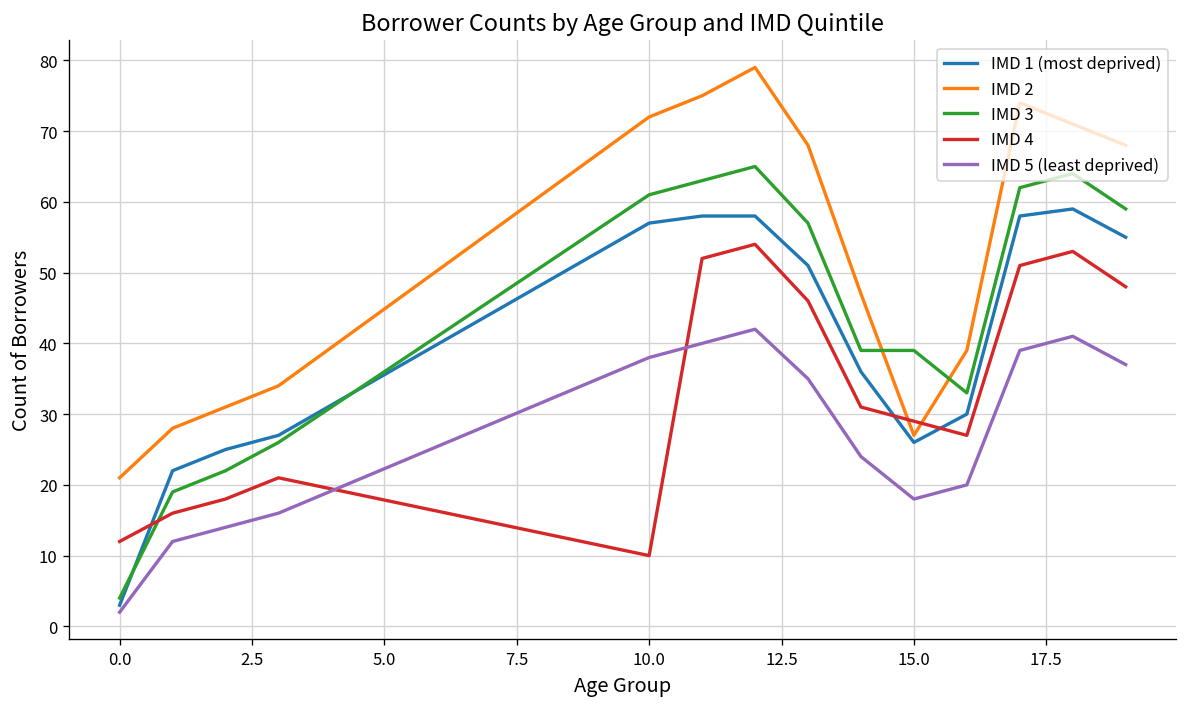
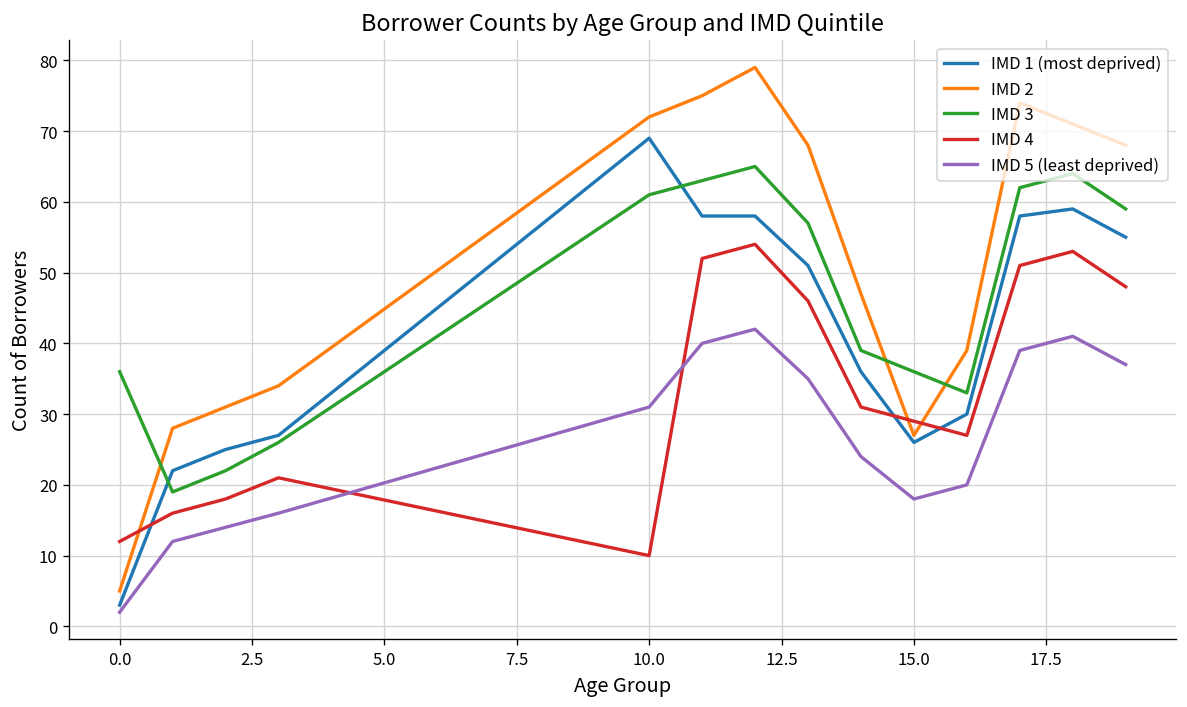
  {
    "IMD 1 (most deprived)": {
      "0.0": 3,
-     "10.0": 57,
+     "10.0": 69,
      "15.0": 26
    },
    "IMD 2": {
-     "0.0": 21,
+     "0.0": 5,
      "10.0": 72,
      "15.0": 27
    },
    "IMD 3": {
-     "0.0": 4,
+     "0.0": 36,
      "10.0": 61,
-     "15.0": 39
+     "15.0": 36
    },
    "IMD 4": {
      "0.0": 12,
      "10.0": 10,
      "15.0": 29
    },
    "IMD 5 (least deprived)": {
      "0.0": 2,
-     "10.0": 38,
+     "10.0": 31,
      "15.0": 18
    }
  }
